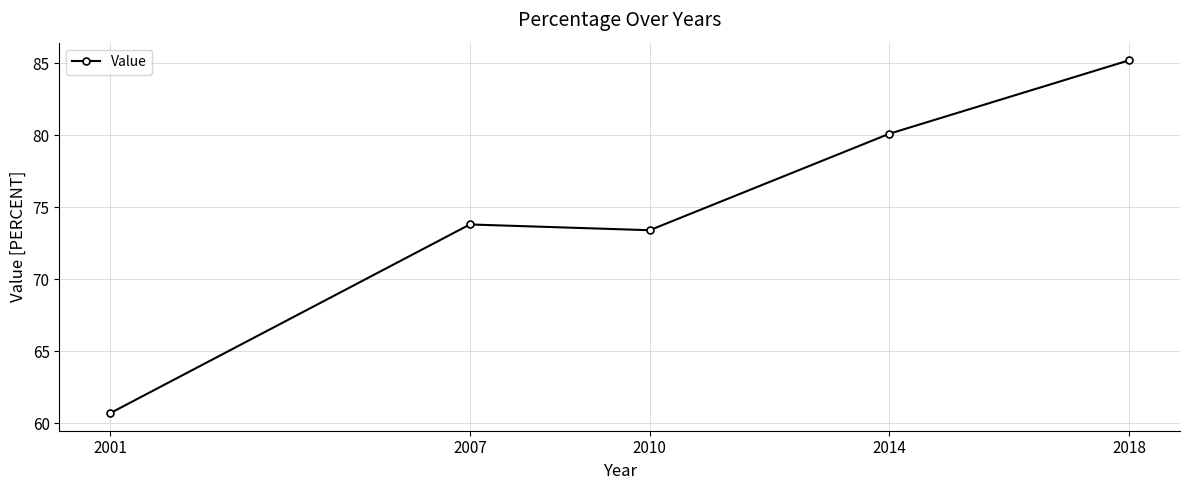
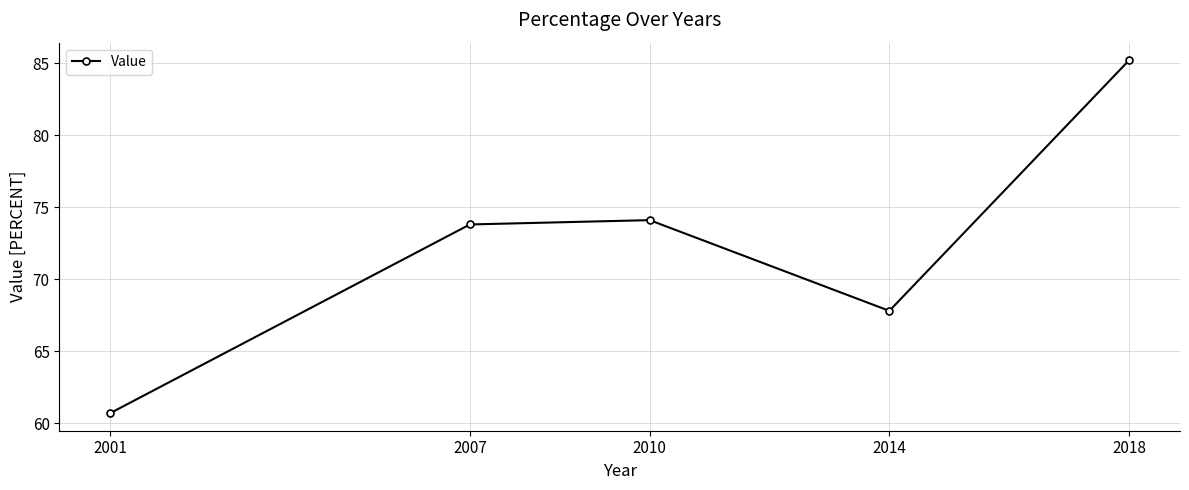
  {
    "2001": 60.7,
    "2007": 73.8,
-   "2010": 73.4,
-   "2014": 80.1,
+   "2010": 74.1,
+   "2014": 67.8,
    "2018": 85.2
  }
